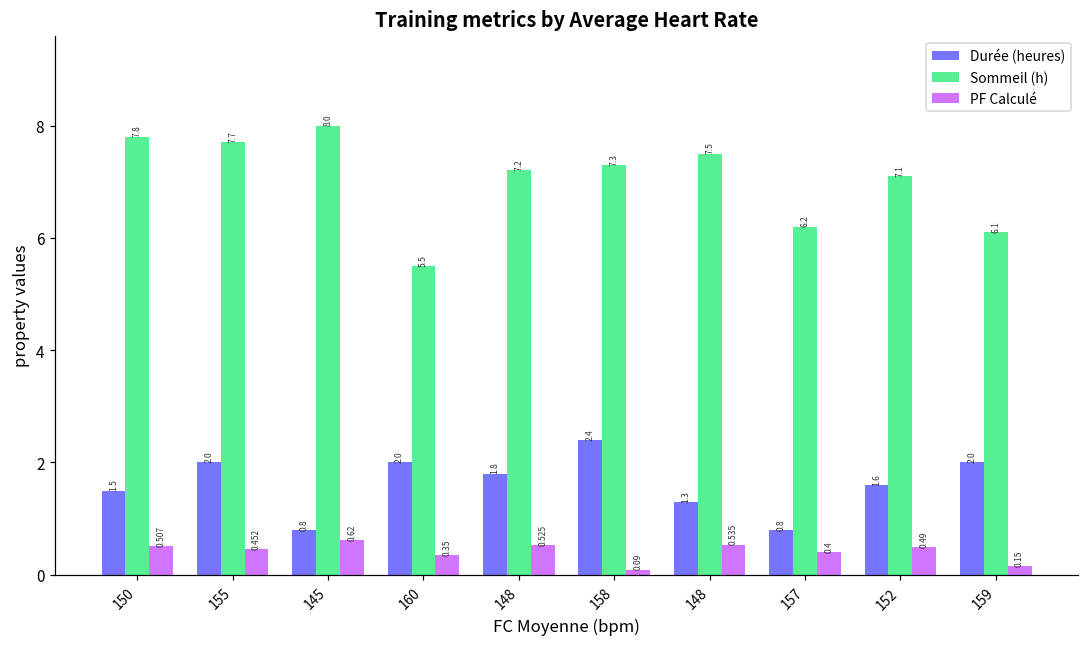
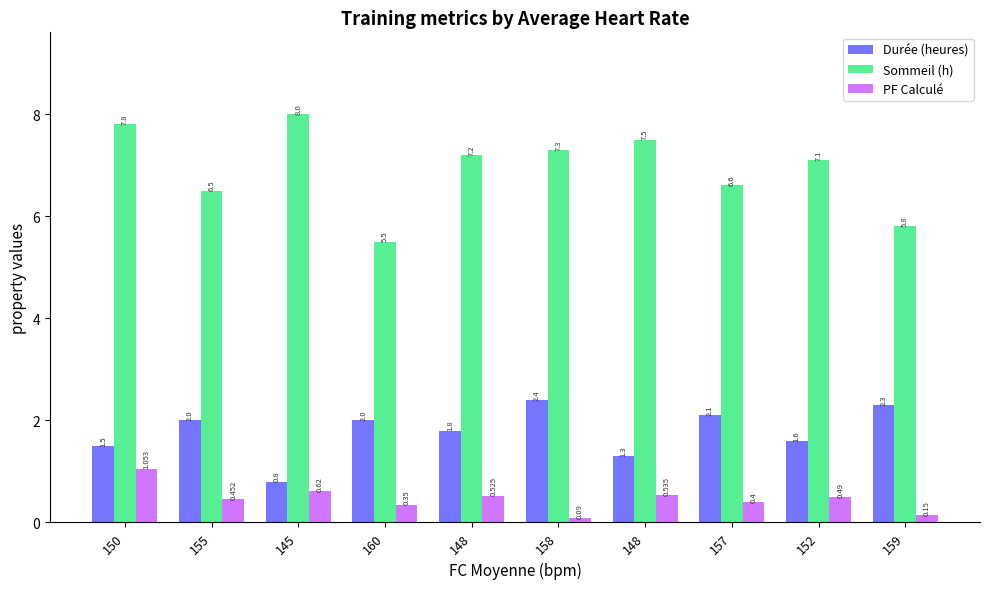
  {
    "Durée (heures)": {
      "150": 1.5,
      "155": 2.0,
      "145": 0.8,
      "160": 2.0,
      "158": 2.4,
-     "157": 0.8,
+     "157": 2.1,
      "152": 1.6,
-     "159": 2.0
+     "159": 2.3
    },
    "Sommeil (h)": {
      "150": 7.8,
-     "155": 7.7,
+     "155": 6.5,
      "145": 8.0,
      "160": 5.5,
      "158": 7.3,
-     "157": 6.2,
+     "157": 6.6,
      "152": 7.1,
-     "159": 6.1
+     "159": 5.8
    },
    "PF Calculé": {
-     "150": 0.507,
+     "150": 1.053,
      "155": 0.452,
      "145": 0.62,
      "160": 0.35,
      "158": 0.09,
      "157": 0.4,
      "152": 0.49,
      "159": 0.15
    }
  }
